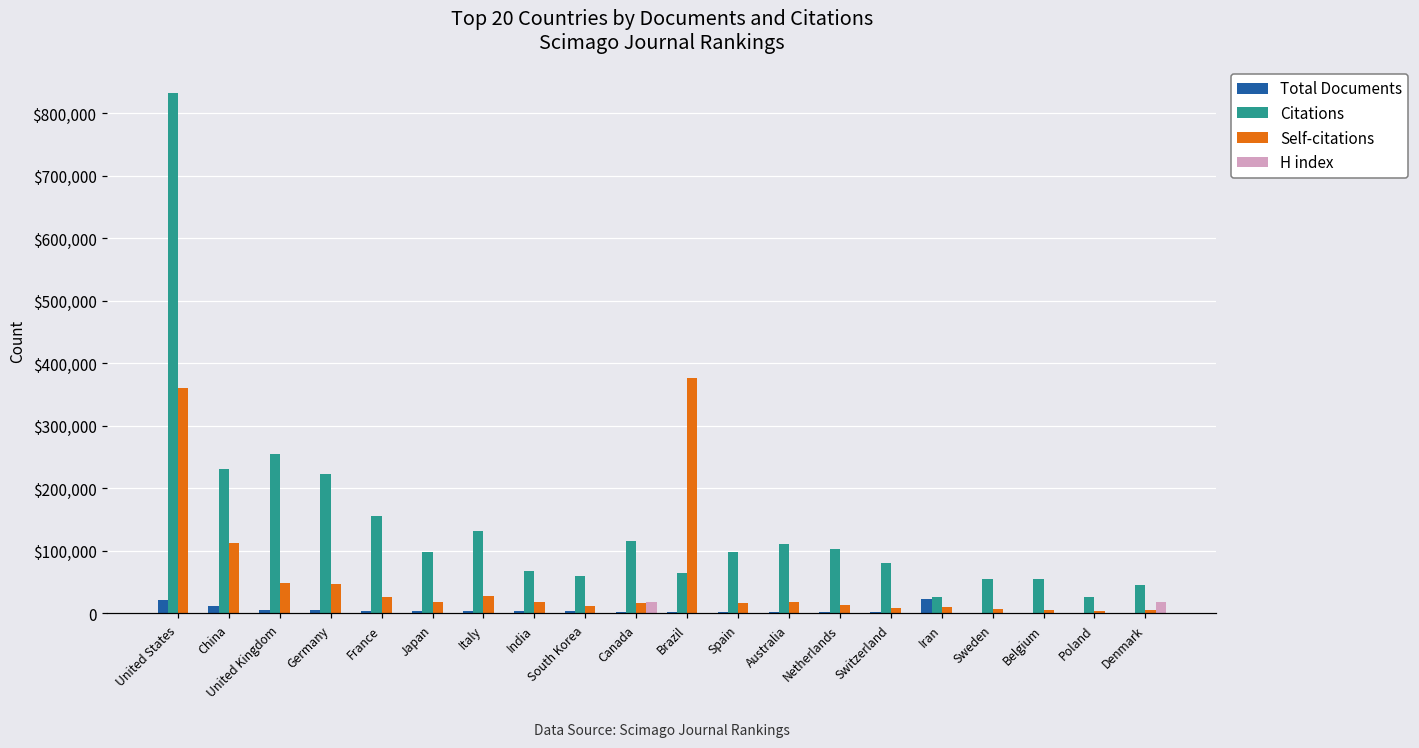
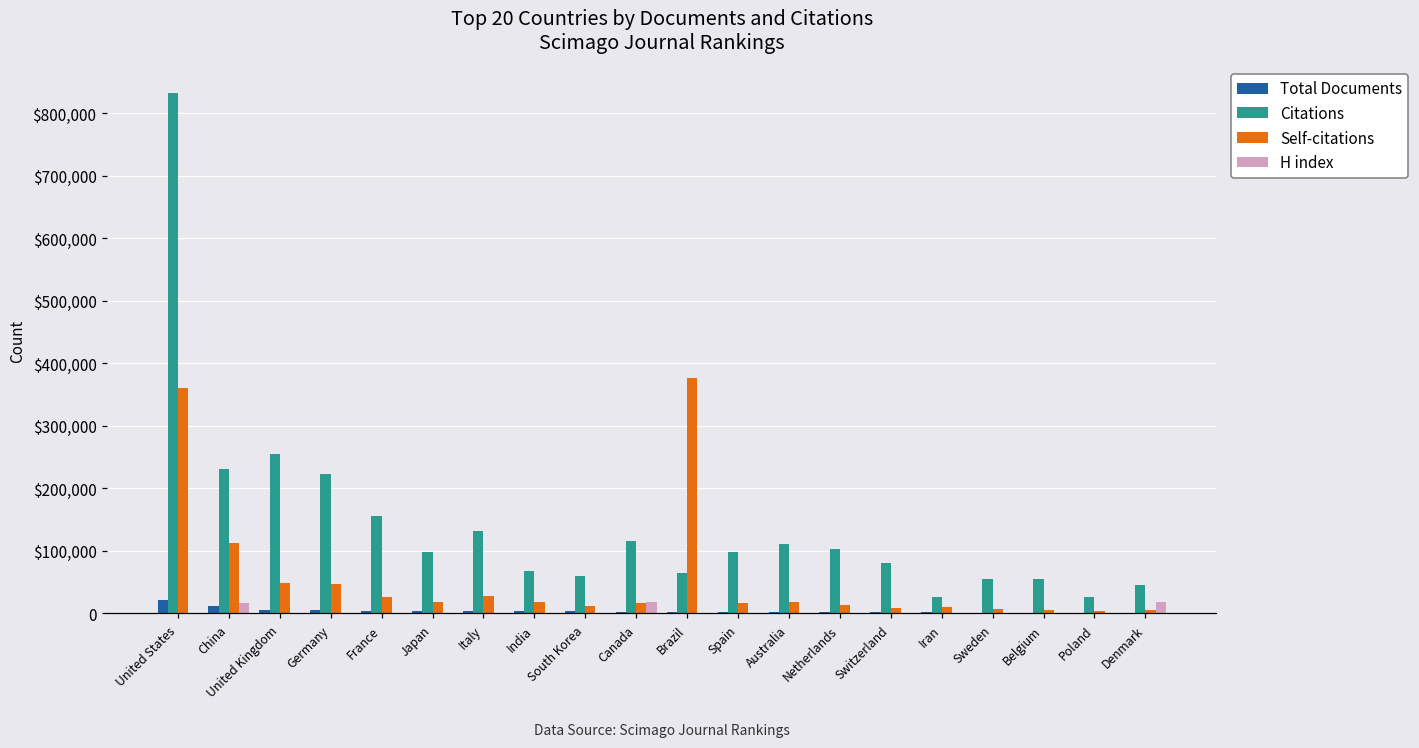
  {
    "Total Documents": {
      "United States": "$20,000",
      "China": "$10,000",
      "United Kingdom": "$10,000",
      "Germany": "$10,000",
-     "Iran": "$20,000"
+     "Iran": "$0"
    },
    "Citations": {
      "United States": "$830,000",
      "China": "$230,000",
      "United Kingdom": "$250,000",
      "Germany": "$220,000",
      "France": "$160,000",
      "Japan": "$100,000",
      "Italy": "$130,000",
      "India": "$70,000",
      "South Korea": "$60,000",
      "Canada": "$120,000",
      "Brazil": "$60,000",
      "Spain": "$100,000",
      "Australia": "$110,000",
      "Netherlands": "$100,000",
      "Switzerland": "$80,000",
      "Iran": "$30,000",
      "Sweden": "$60,000",
      "Belgium": "$50,000",
      "Poland": "$30,000",
      "Denmark": "$50,000"
    },
    "Self-citations": {
      "United States": "$360,000",
      "China": "$110,000",
      "United Kingdom": "$50,000",
      "Germany": "$50,000",
      "France": "$30,000",
      "Japan": "$20,000",
      "Italy": "$30,000",
      "India": "$20,000",
      "South Korea": "$10,000",
      "Canada": "$20,000",
      "Brazil": "$380,000",
      "Spain": "$20,000",
      "Australia": "$20,000",
      "Netherlands": "$10,000",
      "Switzerland": "$10,000",
      "Iran": "$10,000",
      "Sweden": "$10,000",
      "Belgium": "$10,000",
      "Poland": "$0",
      "Denmark": "$10,000"
    },
    "H index": {
-     "China": "$0",
+     "China": "$20,000",
      "Canada": "$20,000",
      "Denmark": "$20,000"
    }
  }
